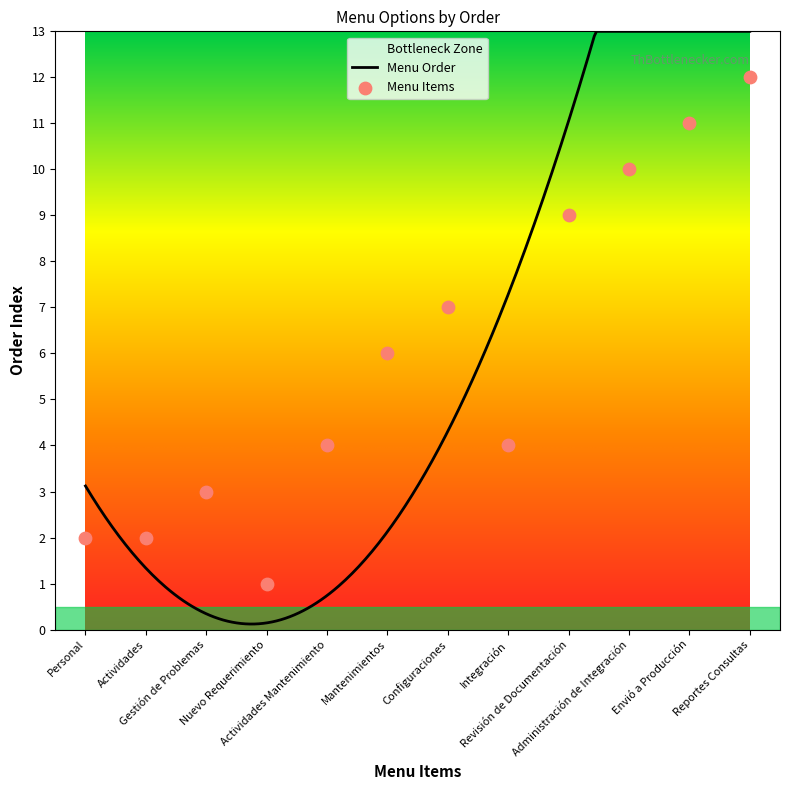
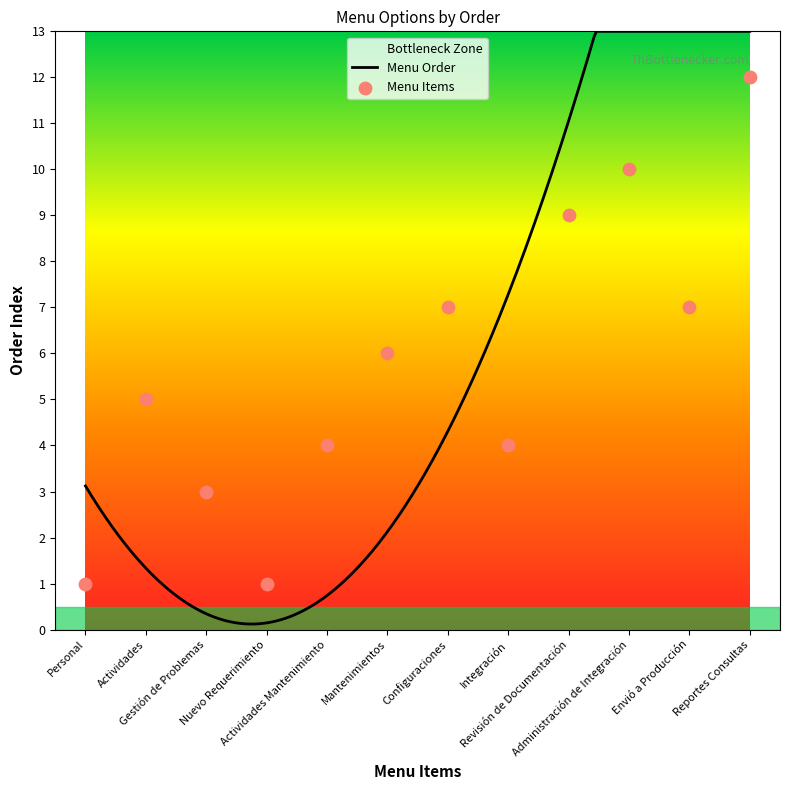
  {
    "Menu Order": {
      "Personal": 3.1
    },
    "Menu Items": {
-     "Personal": 2,
-     "Actividades": 2,
-     "Envió a Producción": 11
+     "Personal": 1,
+     "Actividades": 5,
+     "Envió a Producción": 7
    }
  }
